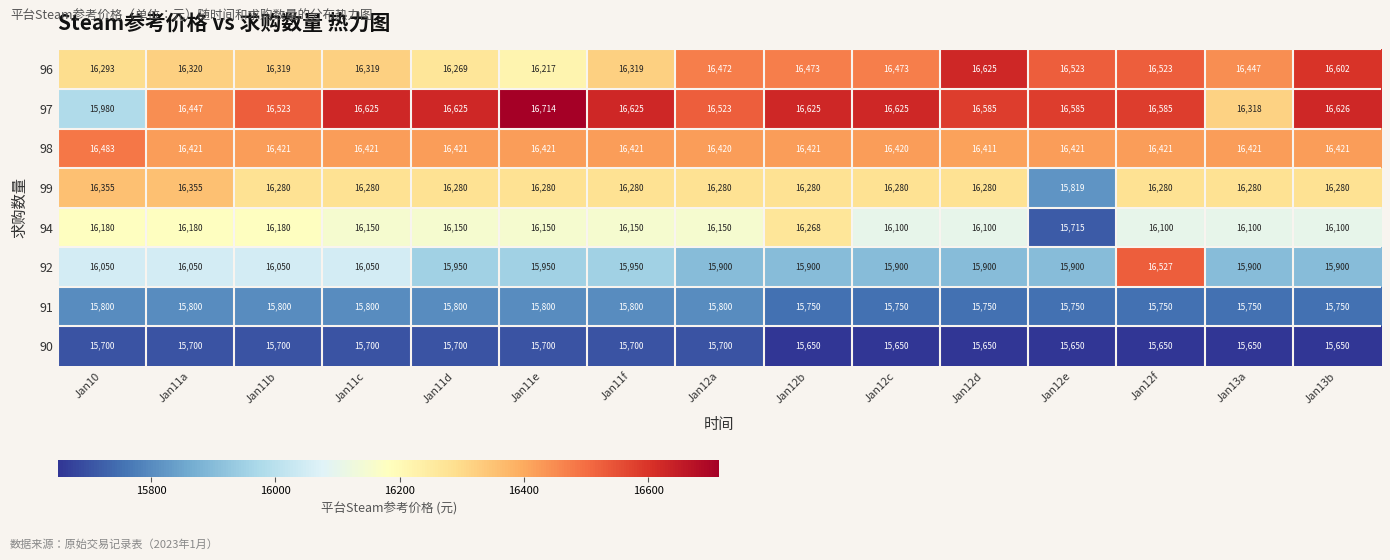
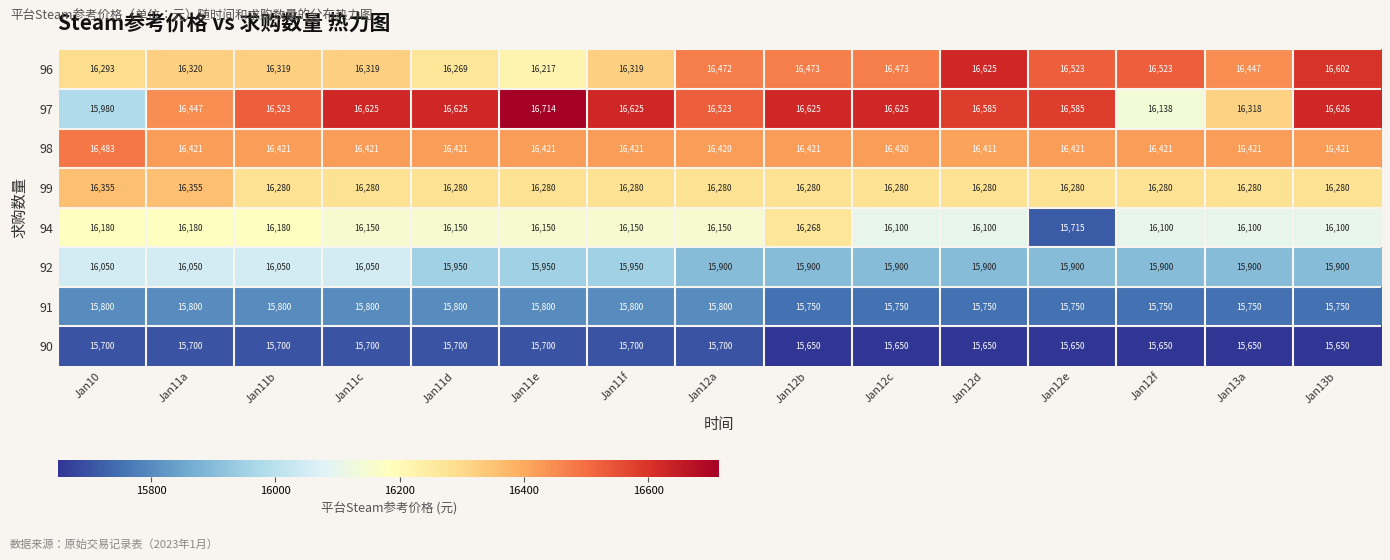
  {
    "96": {
      "Jan10": "16,293",
      "Jan11a": "16,320",
      "Jan11b": "16,319",
      "Jan11c": "16,319",
      "Jan11d": "16,269",
      "Jan11e": "16,217",
      "Jan11f": "16,319",
      "Jan12a": "16,472",
      "Jan12b": "16,473",
      "Jan12c": "16,473",
      "Jan12d": "16,625",
      "Jan12e": "16,523",
      "Jan12f": "16,523",
      "Jan13a": "16,447",
      "Jan13b": "16,602"
    },
    "97": {
      "Jan10": "15,980",
      "Jan11a": "16,447",
      "Jan11b": "16,523",
      "Jan11c": "16,625",
      "Jan11d": "16,625",
      "Jan11e": "16,714",
      "Jan11f": "16,625",
      "Jan12a": "16,523",
      "Jan12b": "16,625",
      "Jan12c": "16,625",
      "Jan12d": "16,585",
      "Jan12e": "16,585",
-     "Jan12f": "16,585",
+     "Jan12f": "16,138",
      "Jan13a": "16,318",
      "Jan13b": "16,626"
    },
    "98": {
      "Jan10": "16,483",
      "Jan11a": "16,421",
      "Jan11b": "16,421",
      "Jan11c": "16,421",
      "Jan11d": "16,421",
      "Jan11e": "16,421",
      "Jan11f": "16,421",
      "Jan12a": "16,420",
      "Jan12b": "16,421",
      "Jan12c": "16,420",
      "Jan12d": "16,411",
      "Jan12e": "16,421",
      "Jan12f": "16,421",
      "Jan13a": "16,421",
      "Jan13b": "16,421"
    },
    "99": {
      "Jan10": "16,355",
      "Jan11a": "16,355",
      "Jan11b": "16,280",
      "Jan11c": "16,280",
      "Jan11d": "16,280",
      "Jan11e": "16,280",
      "Jan11f": "16,280",
      "Jan12a": "16,280",
      "Jan12b": "16,280",
      "Jan12c": "16,280",
      "Jan12d": "16,280",
-     "Jan12e": "15,819",
+     "Jan12e": "16,280",
      "Jan12f": "16,280",
      "Jan13a": "16,280",
      "Jan13b": "16,280"
    },
    "94": {
      "Jan10": "16,180",
      "Jan11a": "16,180",
      "Jan11b": "16,180",
      "Jan11c": "16,150",
      "Jan11d": "16,150",
      "Jan11e": "16,150",
      "Jan11f": "16,150",
      "Jan12a": "16,150",
      "Jan12b": "16,268",
      "Jan12c": "16,100",
      "Jan12d": "16,100",
      "Jan12e": "15,715",
      "Jan12f": "16,100",
      "Jan13a": "16,100",
      "Jan13b": "16,100"
    },
    "92": {
      "Jan10": "16,050",
      "Jan11a": "16,050",
      "Jan11b": "16,050",
      "Jan11c": "16,050",
      "Jan11d": "15,950",
      "Jan11e": "15,950",
      "Jan11f": "15,950",
      "Jan12a": "15,900",
      "Jan12b": "15,900",
      "Jan12c": "15,900",
      "Jan12d": "15,900",
      "Jan12e": "15,900",
-     "Jan12f": "16,527",
+     "Jan12f": "15,900",
      "Jan13a": "15,900",
      "Jan13b": "15,900"
    },
    "91": {
      "Jan10": "15,800",
      "Jan11a": "15,800",
      "Jan11b": "15,800",
      "Jan11c": "15,800",
      "Jan11d": "15,800",
      "Jan11e": "15,800",
      "Jan11f": "15,800",
      "Jan12a": "15,800",
      "Jan12b": "15,750",
      "Jan12c": "15,750",
      "Jan12d": "15,750",
      "Jan12e": "15,750",
      "Jan12f": "15,750",
      "Jan13a": "15,750",
      "Jan13b": "15,750"
    },
    "90": {
      "Jan10": "15,700",
      "Jan11a": "15,700",
      "Jan11b": "15,700",
      "Jan11c": "15,700",
      "Jan11d": "15,700",
      "Jan11e": "15,700",
      "Jan11f": "15,700",
      "Jan12a": "15,700",
      "Jan12b": "15,650",
      "Jan12c": "15,650",
      "Jan12d": "15,650",
      "Jan12e": "15,650",
      "Jan12f": "15,650",
      "Jan13a": "15,650",
      "Jan13b": "15,650"
    }
  }
